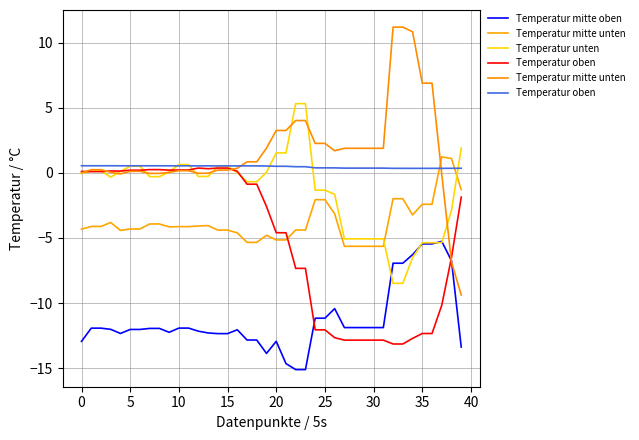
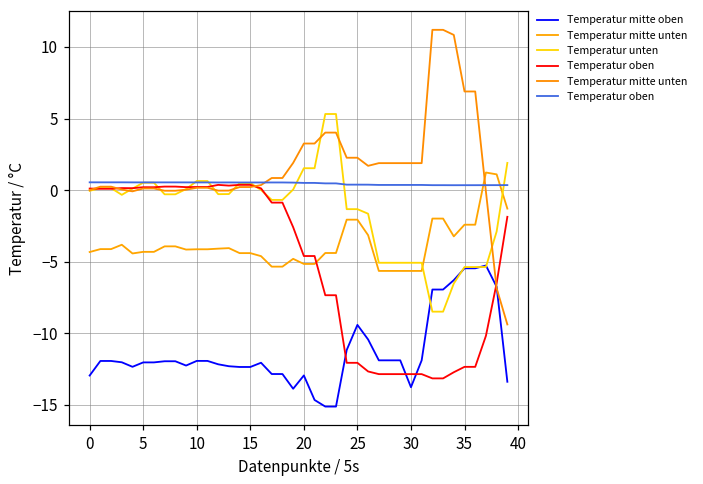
  {
    "Temperatur mitte oben": {
      "0": -12.9,
      "5": -12.0,
      "10": -11.9,
      "15": -12.3,
      "20": -12.9,
-     "25": -11.2,
-     "30": -11.9
+     "25": -9.4,
+     "30": -13.8
    }
  }
